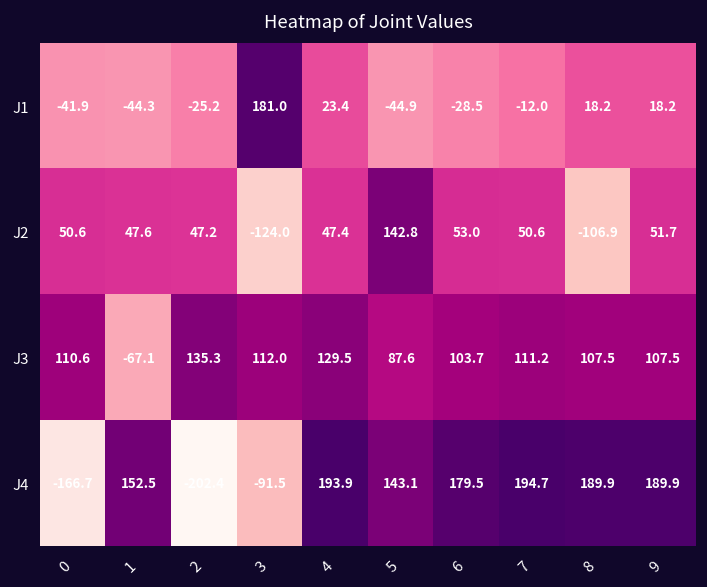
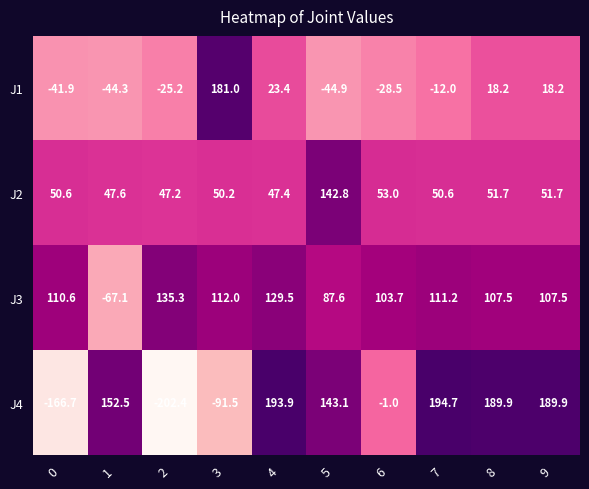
  {
    "J1": {
      "0": -41.9,
      "1": -44.3,
      "2": -25.2,
      "3": 181.0,
      "4": 23.4,
      "5": -44.9,
      "6": -28.5,
      "7": -12.0,
      "8": 18.2,
      "9": 18.2
    },
    "J2": {
      "0": 50.6,
      "1": 47.6,
      "2": 47.2,
-     "3": -124.0,
+     "3": 50.2,
      "4": 47.4,
      "5": 142.8,
      "6": 53.0,
      "7": 50.6,
-     "8": -106.9,
+     "8": 51.7,
      "9": 51.7
    },
    "J3": {
      "0": 110.6,
      "1": -67.1,
      "2": 135.3,
      "3": 112.0,
      "4": 129.5,
      "5": 87.6,
      "6": 103.7,
      "7": 111.2,
      "8": 107.5,
      "9": 107.5
    },
    "J4": {
      "1": 152.5,
      "3": -91.5,
      "4": 193.9,
      "5": 143.1,
-     "6": 179.5,
+     "6": -1.0,
      "7": 194.7,
      "8": 189.9,
      "9": 189.9
    }
  }
